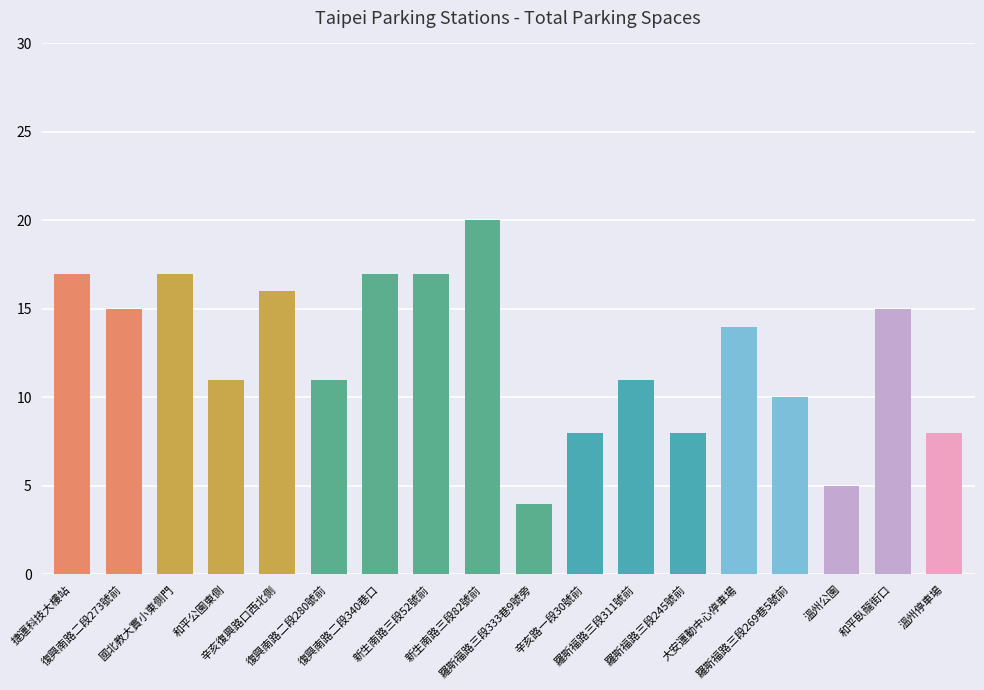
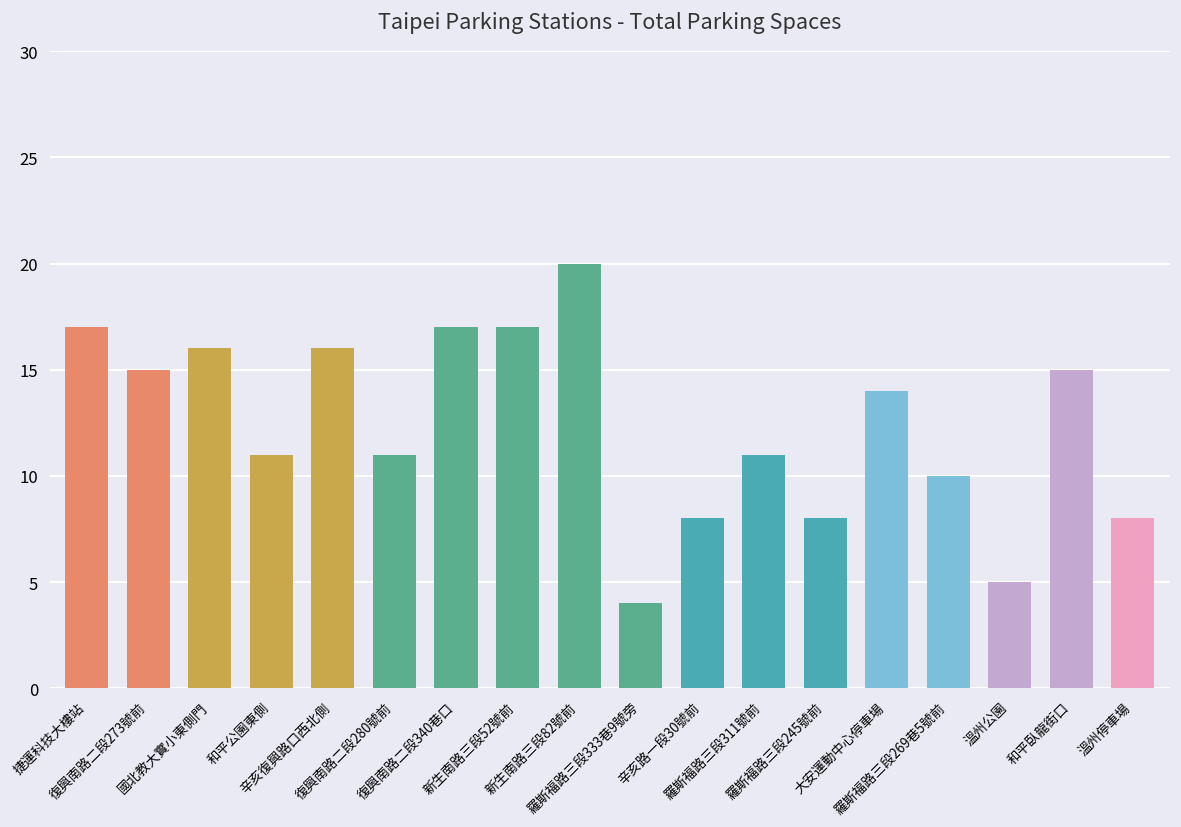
  {
    "捷運科技大樓站": 17,
    "復興南路二段273號前": 15,
-   "國北教大實小東側門": 17,
+   "國北教大實小東側門": 16,
    "和平公園東側": 11,
    "辛亥復興路口西北側": 16,
    "復興南路二段280號前": 11,
    "復興南路二段340巷口": 17,
    "新生南路三段52號前": 17,
    "新生南路三段82號前": 20,
    "羅斯福路三段333巷9號旁": 4,
    "辛亥路一段30號前": 8,
    "羅斯福路三段311號前": 11,
    "羅斯福路三段245號前": 8,
    "大安運動中心停車場": 14,
    "羅斯福路三段269巷5號前": 10,
    "溫州公園": 5,
    "和平臥龍街口": 15,
    "溫州停車場": 8
  }
